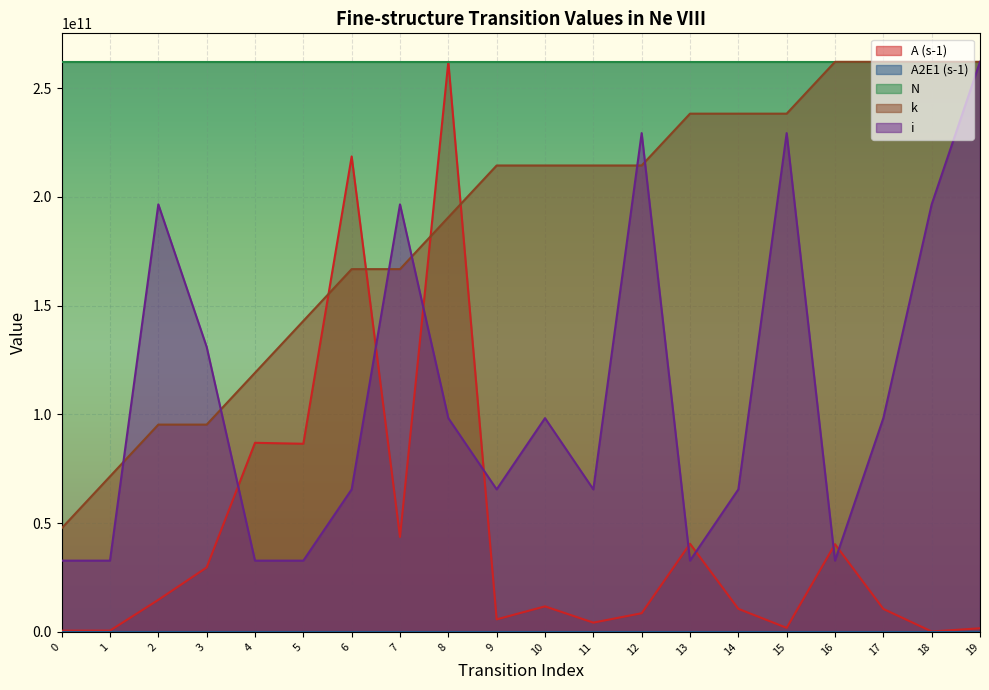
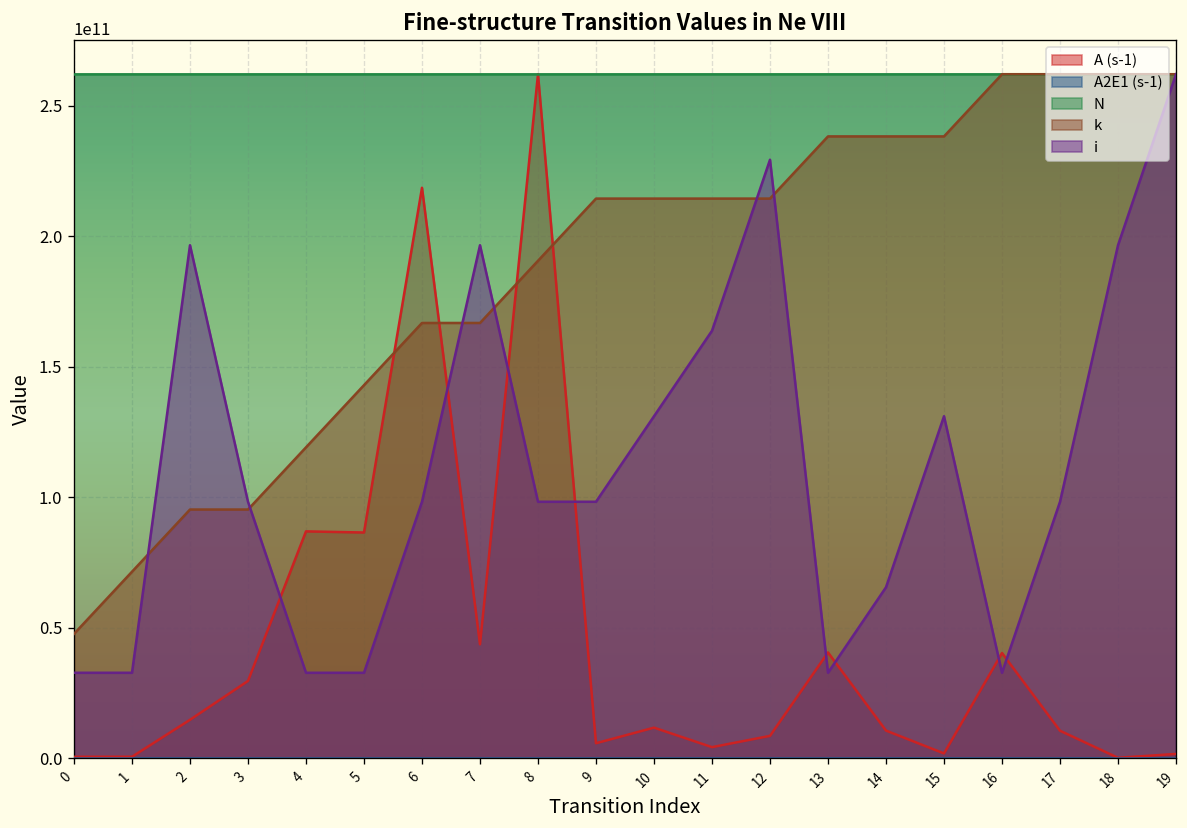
  {
    "A2E1 (s-1)": {
      "2": 0,
      "3": 0,
      "4": 0,
      "5": 0,
      "6": 0,
      "7": 0,
      "8": 0,
      "9": 0,
      "10": 0,
      "11": 0,
      "12": 0,
      "13": 0,
      "14": 0,
      "15": 0,
      "16": 0,
      "17": 0,
      "19": 0
    },
    "N": {
      "0": 262000000000,
      "1": 262000000000,
      "2": 262000000000,
      "3": 262000000000,
      "4": 262000000000,
      "5": 262000000000,
      "6": 262000000000,
      "7": 262000000000,
      "9": 262000000000,
      "10": 262000000000,
      "11": 262000000000,
      "12": 262000000000,
      "13": 262000000000,
      "14": 262000000000,
      "15": 262000000000
    },
    "i": {
      "0": 33000000000,
      "1": 33000000000,
      "2": 197000000000,
-     "3": 131000000000,
+     "3": 98000000000,
      "4": 33000000000,
      "5": 33000000000,
-     "6": 66000000000,
+     "6": 98000000000,
      "7": 197000000000,
      "8": 98000000000,
-     "9": 66000000000,
-     "10": 98000000000,
-     "11": 66000000000,
+     "9": 98000000000,
+     "10": 131000000000,
+     "11": 164000000000,
      "12": 229000000000,
      "13": 33000000000,
      "14": 66000000000,
-     "15": 229000000000,
+     "15": 131000000000,
      "16": 33000000000,
      "17": 98000000000,
      "18": 197000000000
    }
  }
